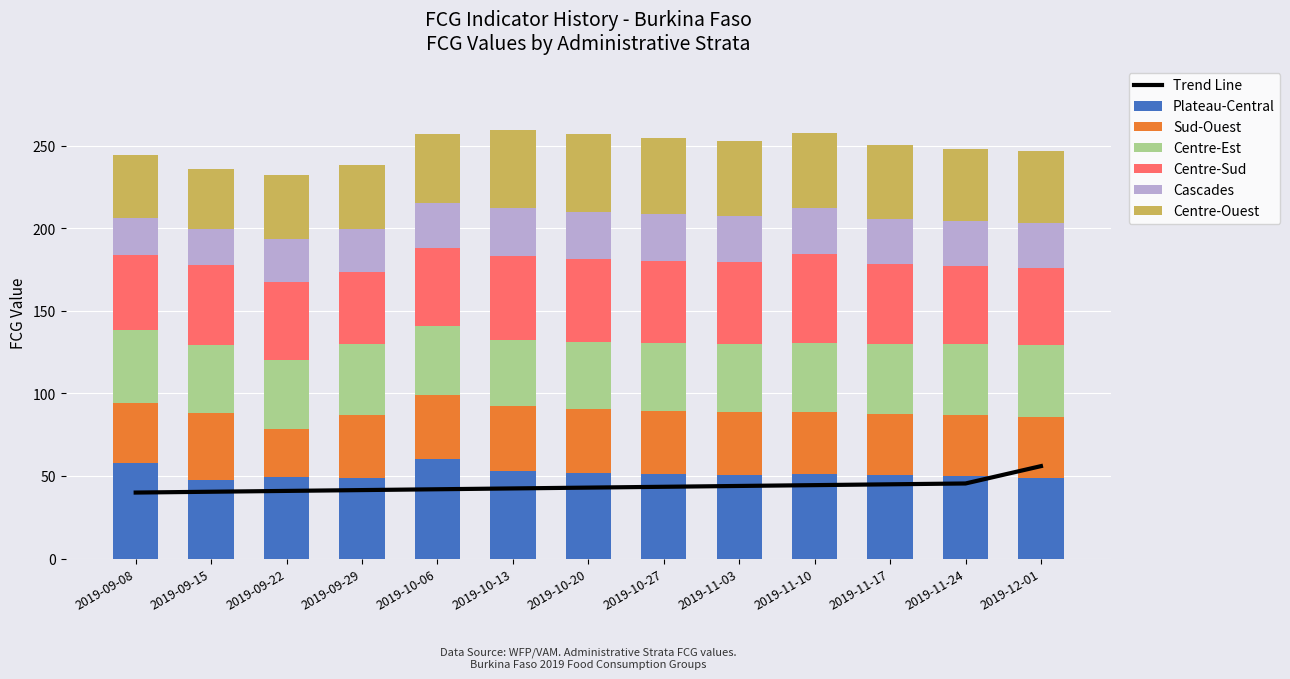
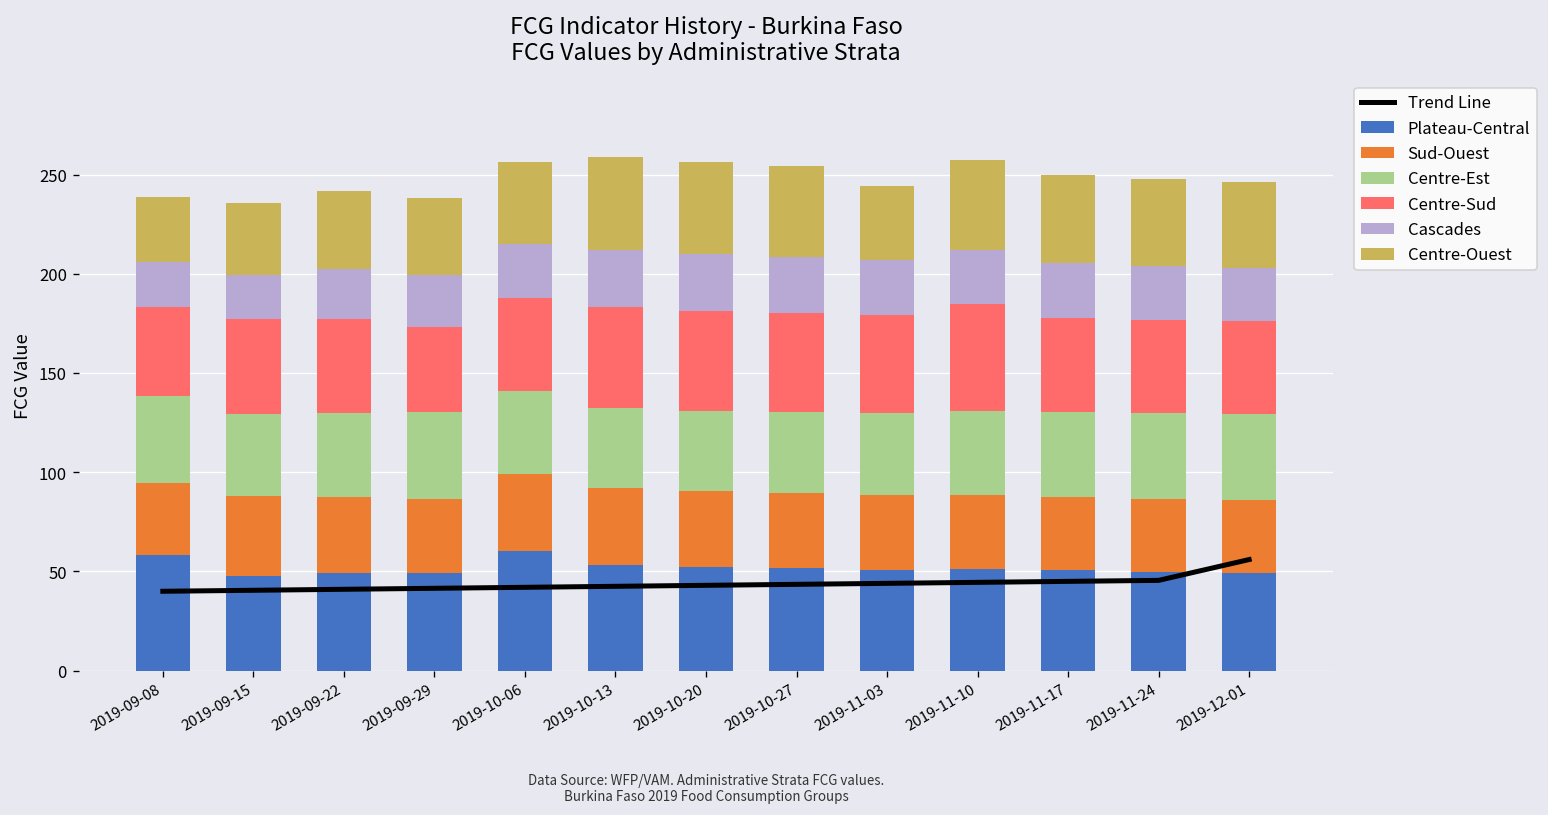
  {
    "Trend Line": {
      "2019-09-08": 40,
      "2019-09-15": 41,
      "2019-09-22": 41,
      "2019-09-29": 42,
      "2019-10-06": 42,
      "2019-10-13": 43,
      "2019-10-20": 43,
      "2019-10-27": 44,
      "2019-11-03": 44,
      "2019-11-10": 45,
      "2019-11-17": 45,
      "2019-11-24": 46,
      "2019-12-01": 56
    },
    "Plateau-Central": {
      "2019-09-08": 58,
      "2019-09-15": 48,
      "2019-09-22": 49,
      "2019-09-29": 49,
      "2019-10-06": 60,
      "2019-10-13": 53,
      "2019-10-20": 52,
      "2019-10-27": 52,
      "2019-11-03": 51,
      "2019-11-10": 51,
      "2019-11-17": 51,
      "2019-11-24": 50,
      "2019-12-01": 49
    },
    "Sud-Ouest": {
      "2019-09-08": 36,
      "2019-09-15": 40,
-     "2019-09-22": 29,
+     "2019-09-22": 38,
      "2019-09-29": 38,
      "2019-10-06": 39,
      "2019-10-13": 39,
      "2019-10-20": 39,
      "2019-10-27": 38,
      "2019-11-03": 38,
      "2019-11-10": 38,
      "2019-11-17": 37,
      "2019-11-24": 37,
      "2019-12-01": 37
    },
    "Centre-Est": {
      "2019-09-08": 44,
      "2019-09-15": 41,
      "2019-09-22": 42,
      "2019-09-29": 43,
      "2019-10-06": 42,
      "2019-10-13": 40,
      "2019-10-20": 41,
      "2019-10-27": 41,
      "2019-11-03": 42,
      "2019-11-10": 42,
      "2019-11-17": 43,
      "2019-11-24": 43,
      "2019-12-01": 44
    },
    "Centre-Sud": {
      "2019-09-08": 45,
      "2019-09-15": 48,
      "2019-09-22": 48,
      "2019-09-29": 43,
      "2019-10-06": 47,
      "2019-10-13": 51,
      "2019-10-20": 51,
      "2019-10-27": 50,
      "2019-11-03": 49,
      "2019-11-10": 54,
      "2019-11-17": 48,
      "2019-11-24": 47,
      "2019-12-01": 47
    },
    "Cascades": {
      "2019-09-08": 23,
      "2019-09-15": 22,
      "2019-09-22": 26,
      "2019-09-29": 26,
      "2019-10-06": 27,
      "2019-10-13": 29,
      "2019-10-20": 29,
      "2019-10-27": 28,
      "2019-11-03": 28,
      "2019-11-10": 28,
      "2019-11-17": 27,
      "2019-11-24": 27,
      "2019-12-01": 27
    },
    "Centre-Ouest": {
-     "2019-09-08": 38,
+     "2019-09-08": 33,
      "2019-09-15": 36,
      "2019-09-22": 39,
      "2019-09-29": 39,
      "2019-10-06": 42,
      "2019-10-13": 47,
      "2019-10-20": 47,
      "2019-10-27": 46,
-     "2019-11-03": 46,
+     "2019-11-03": 37,
      "2019-11-10": 45,
      "2019-11-17": 45,
      "2019-11-24": 44,
      "2019-12-01": 44
    }
  }
